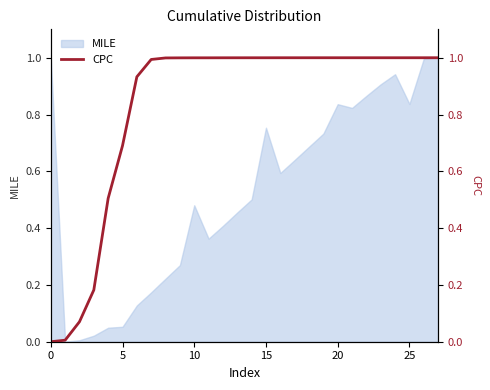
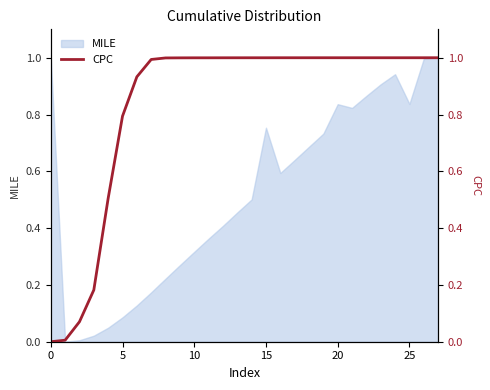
  {
    "MILE": {
      "0": 1.00,
-     "5": 0.05,
-     "10": 0.48,
+     "5": 0.09,
+     "10": 0.32,
      "15": 0.75,
      "20": 0.84,
      "25": 0.84
    },
    "CPC": {
      "0": 0.00,
-     "5": 0.69,
+     "5": 0.79,
      "10": 1.00,
      "15": 1.00,
      "20": 1.00,
      "25": 1.00
    }
  }
